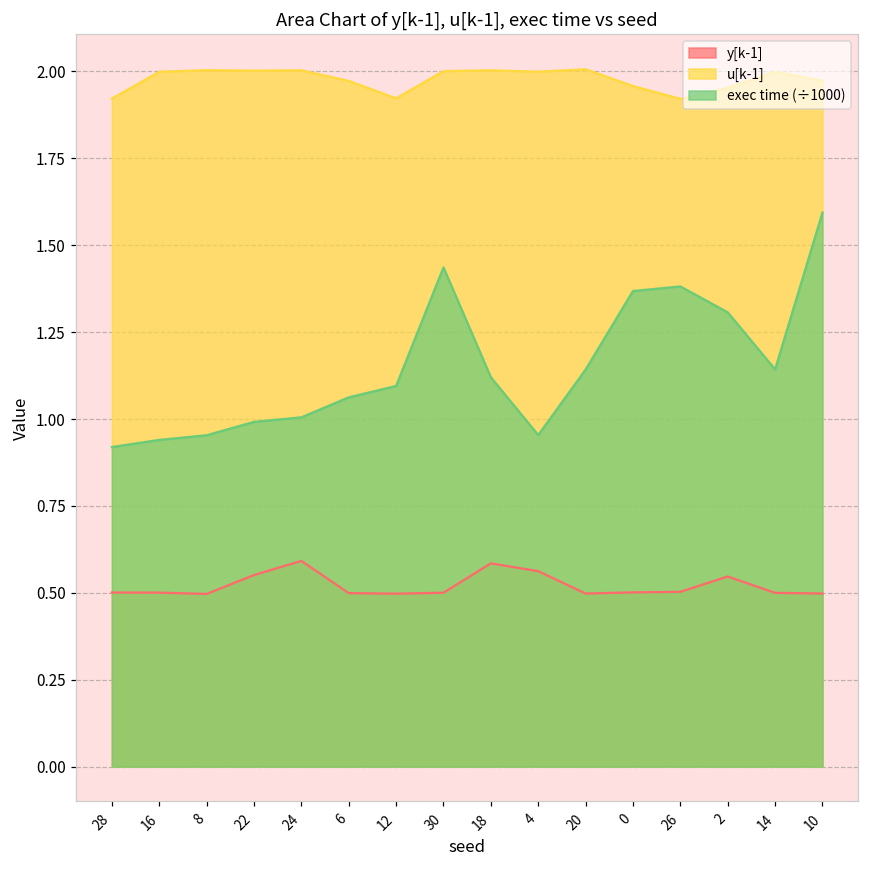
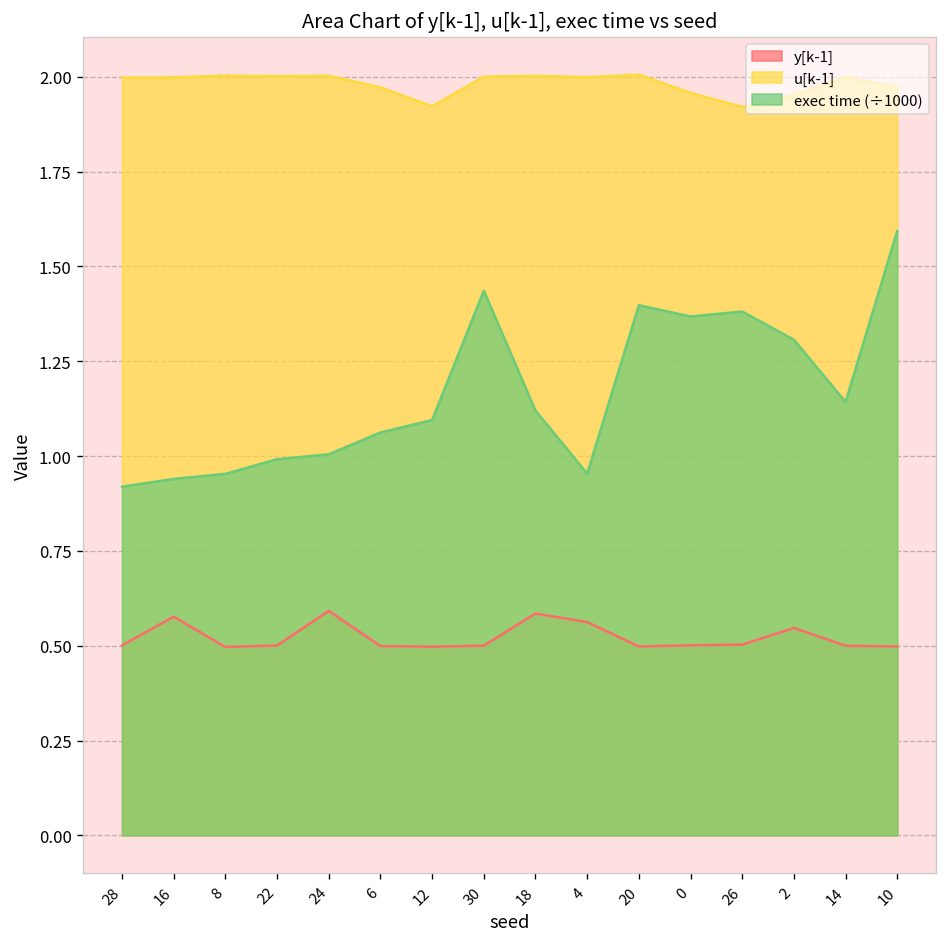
  {
    "y[k-1]": {
      "28": 0.50,
-     "16": 0.50,
+     "16": 0.58,
      "8": 0.50,
-     "22": 0.55,
+     "22": 0.50,
      "24": 0.59,
      "6": 0.50,
      "12": 0.50,
      "30": 0.50,
      "18": 0.58,
      "4": 0.56,
      "20": 0.50,
      "0": 0.50,
      "26": 0.50,
      "2": 0.55,
      "14": 0.50,
      "10": 0.50
    },
    "u[k-1]": {
-     "28": 1.92,
+     "28": 2.00,
      "16": 2.00,
      "8": 2.00,
      "22": 2.00,
      "24": 2.00,
      "6": 1.97,
      "12": 1.92,
      "30": 2.00,
      "18": 2.00,
      "4": 2.00,
      "20": 2.01,
      "0": 1.96,
      "26": 1.92
    },
    "exec time (÷1000)": {
      "28": 0.92,
      "16": 0.94,
      "8": 0.95,
      "22": 0.99,
      "24": 1.00,
      "6": 1.06,
      "12": 1.10,
      "30": 1.44,
      "18": 1.12,
      "4": 0.95,
-     "20": 1.14,
+     "20": 1.40,
      "0": 1.37,
      "26": 1.38,
      "2": 1.31,
      "14": 1.14,
      "10": 1.59
    }
  }
